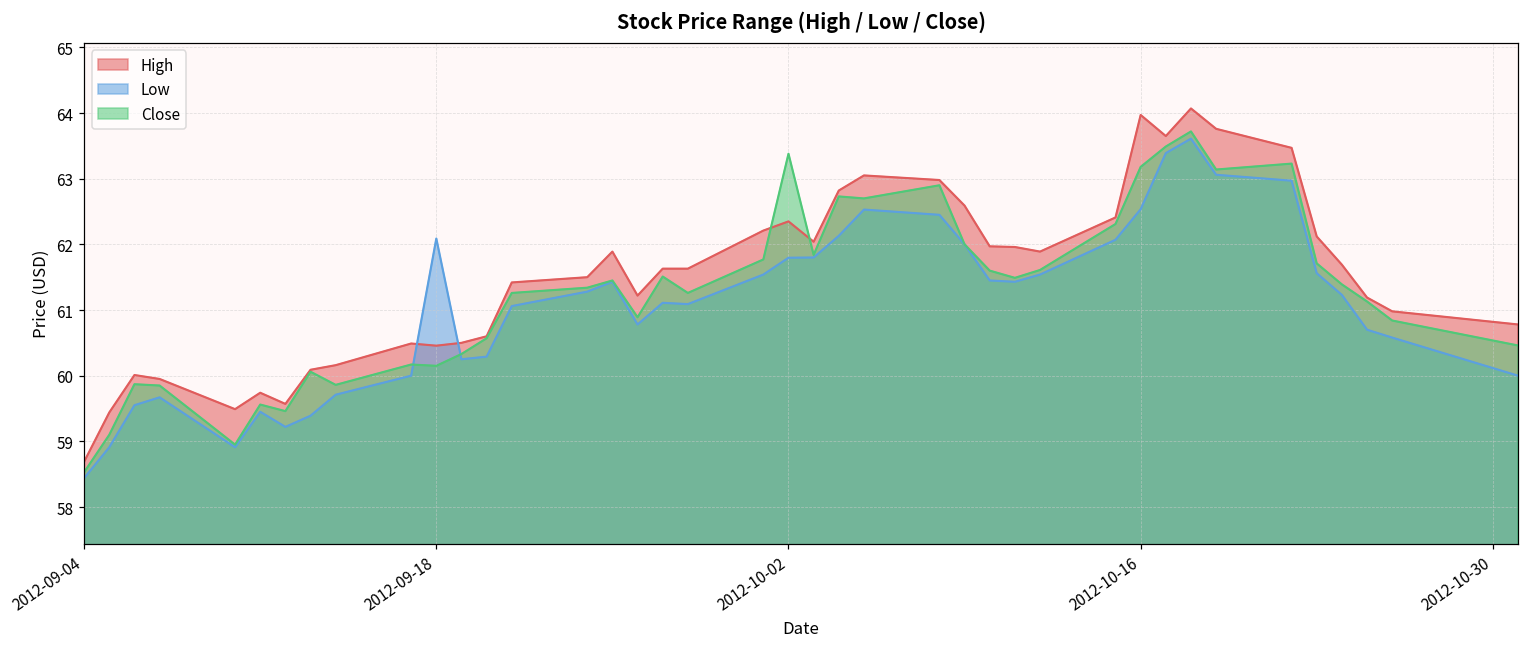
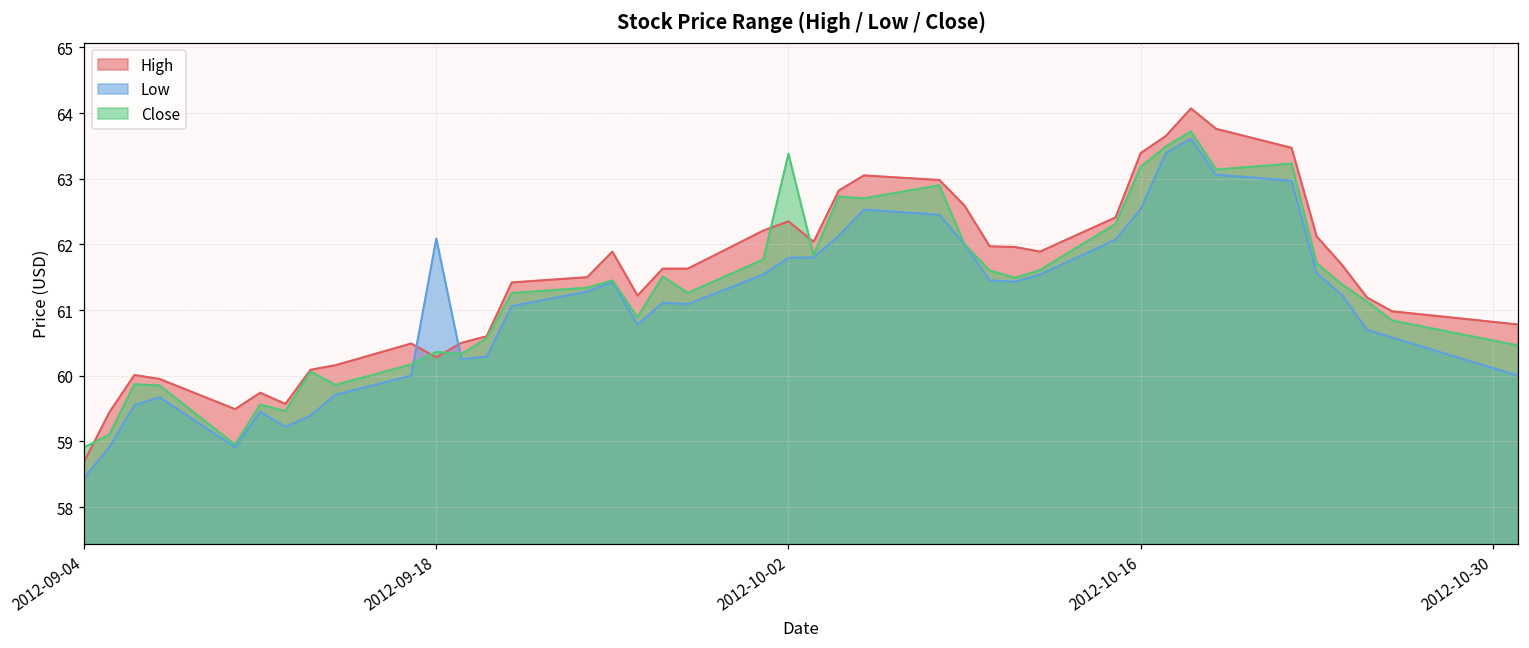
  {
    "High": {
      "2012-09-04": 58.7,
-     "2012-09-18": 60.5,
+     "2012-09-18": 60.3,
      "2012-10-02": 62.3,
-     "2012-10-16": 64.0
+     "2012-10-16": 63.4
    },
    "Low": {
      "2012-09-04": 58.4,
      "2012-09-18": 62.1,
      "2012-10-02": 61.8,
      "2012-10-16": 62.5
    },
    "Close": {
-     "2012-09-04": 58.5,
-     "2012-09-18": 60.2,
+     "2012-09-04": 58.9,
+     "2012-09-18": 60.4,
      "2012-10-02": 63.4,
      "2012-10-16": 63.2
    }
  }
